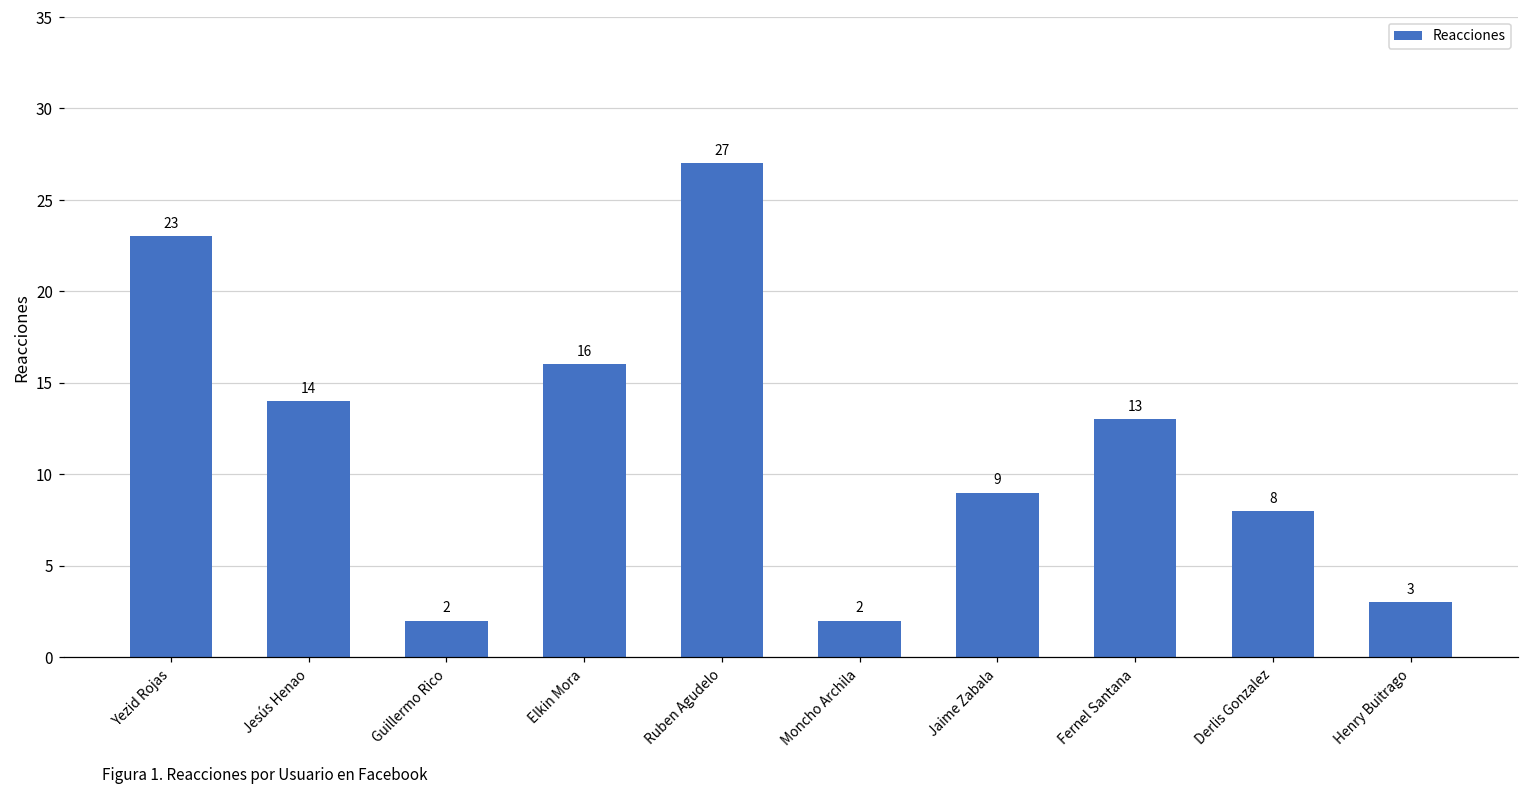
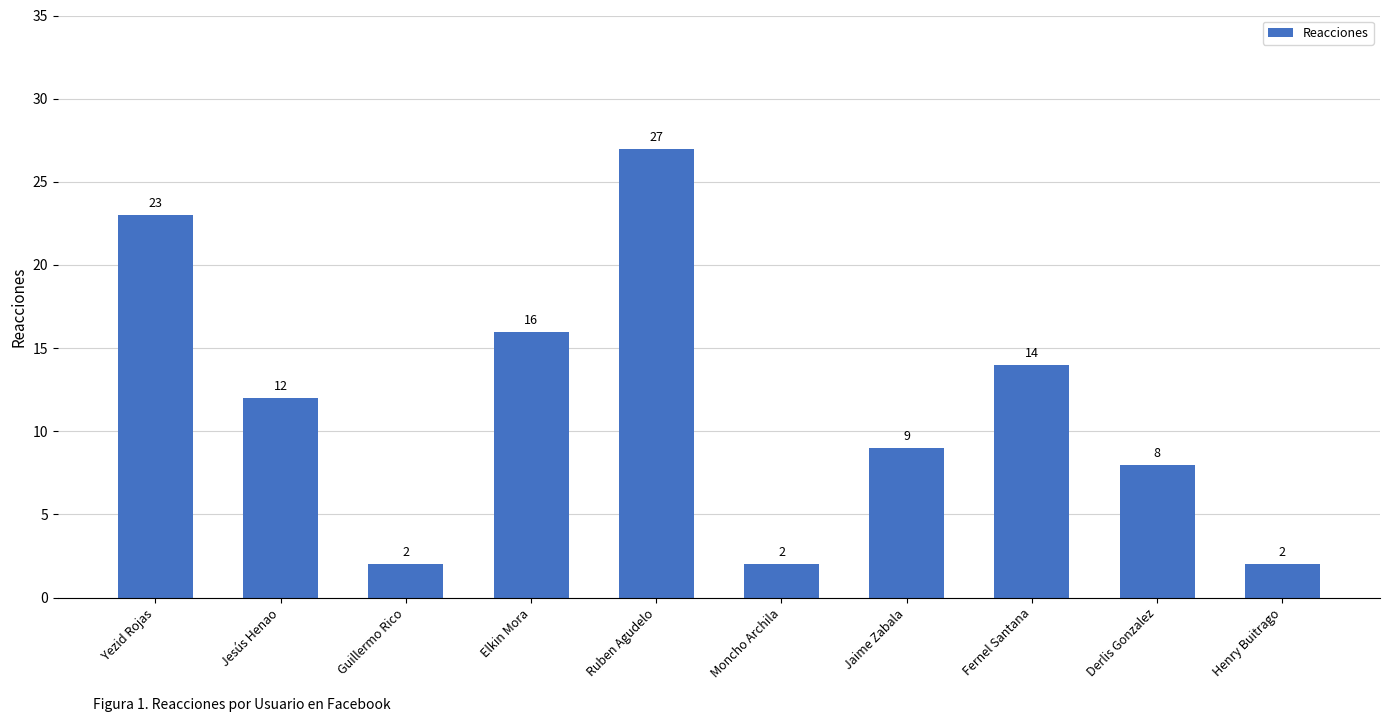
  {
    "Yezid Rojas": 23,
-   "Jesús Henao": 14,
+   "Jesús Henao": 12,
    "Guillermo Rico": 2,
    "Elkin Mora": 16,
    "Ruben Agudelo": 27,
    "Moncho Archila": 2,
    "Jaime Zabala": 9,
-   "Fernel Santana": 13,
+   "Fernel Santana": 14,
    "Derlis Gonzalez": 8,
-   "Henry Buitrago": 3
+   "Henry Buitrago": 2
  }
